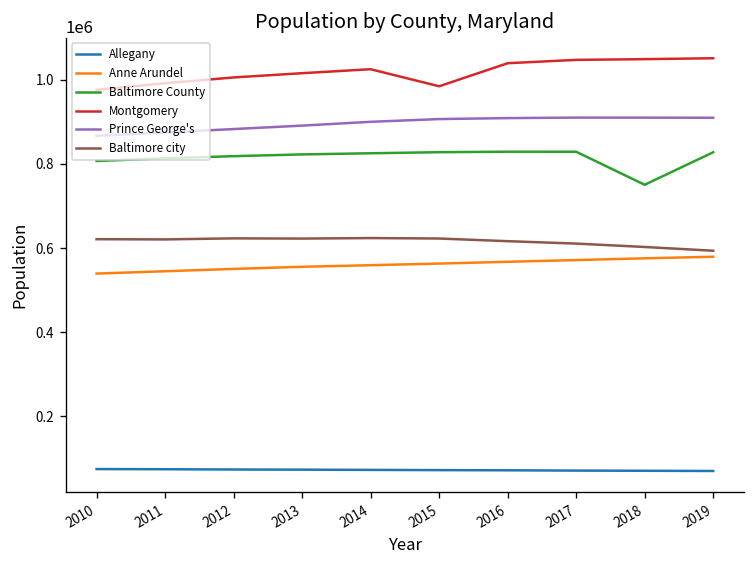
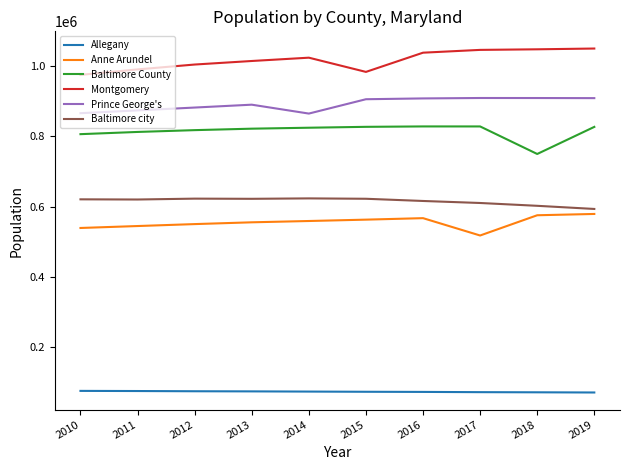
  {
    "Allegany": {
      "2010": 70000,
      "2011": 70000,
      "2012": 70000,
      "2013": 70000,
      "2014": 70000,
      "2015": 70000,
      "2016": 70000,
      "2017": 70000,
      "2018": 70000,
      "2019": 70000
    },
    "Anne Arundel": {
      "2010": 540000,
      "2011": 540000,
      "2012": 550000,
      "2013": 560000,
      "2014": 560000,
      "2015": 560000,
      "2016": 570000,
-     "2017": 570000,
+     "2017": 520000,
      "2018": 580000,
      "2019": 580000
    },
    "Baltimore County": {
      "2010": 810000,
      "2011": 810000,
      "2012": 820000,
      "2013": 820000,
      "2014": 820000,
      "2015": 830000,
      "2016": 830000,
      "2017": 830000,
      "2018": 750000,
      "2019": 830000
    },
    "Montgomery": {
      "2012": 1010000,
      "2013": 1020000,
      "2014": 1020000,
      "2015": 980000,
      "2016": 1040000,
      "2017": 1050000,
      "2018": 1050000,
      "2019": 1050000
    },
    "Prince George's": {
      "2012": 880000,
      "2013": 890000,
-     "2014": 900000,
+     "2014": 870000,
      "2015": 910000,
      "2016": 910000,
      "2017": 910000,
      "2018": 910000,
      "2019": 910000
    },
    "Baltimore city": {
      "2010": 620000,
      "2011": 620000,
      "2012": 620000,
      "2013": 620000,
      "2014": 620000,
      "2015": 620000,
      "2016": 620000,
      "2017": 610000,
      "2018": 600000,
      "2019": 590000
    }
  }
